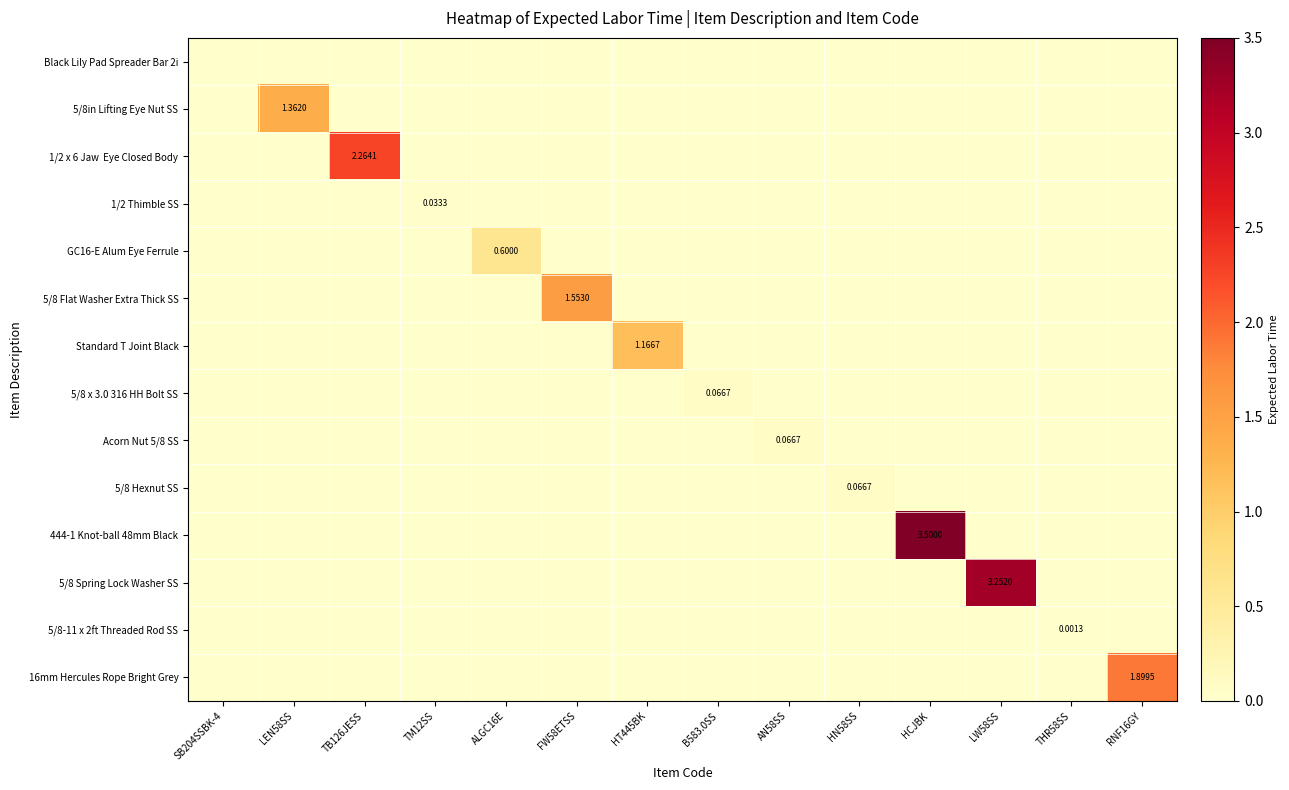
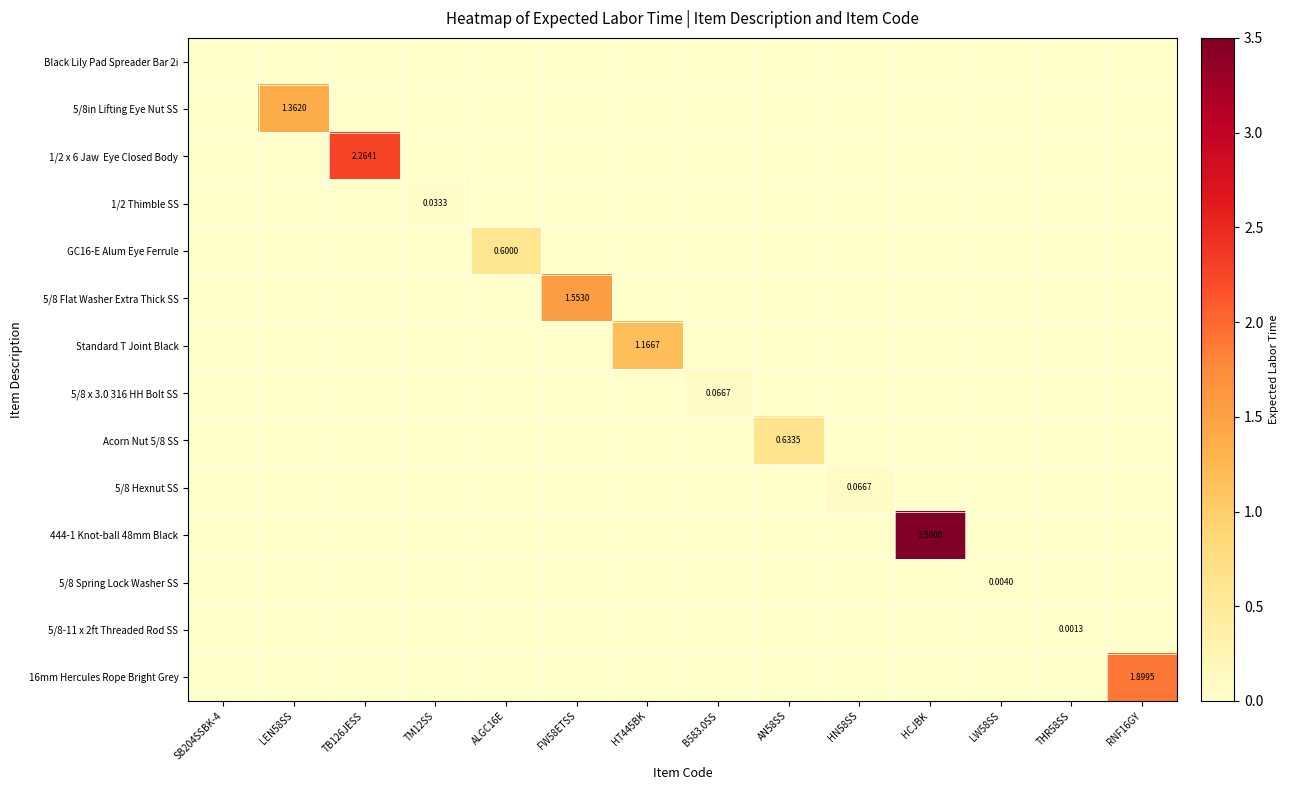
  {
    "5/8in Lifting Eye Nut SS": {
      "LEN58SS": 1.3620
    },
    "1/2 x 6 Jaw Eye Closed Body": {
      "TB126JESS": 2.2641
    },
    "1/2 Thimble SS": {
      "TM12SS": 0.0333
    },
    "GC16-E Alum Eye Ferrule": {
      "ALGC16E": 0.6000
    },
    "5/8 Flat Washer Extra Thick SS": {
      "FW58ETSS": 1.5530
    },
    "Standard T Joint Black": {
      "HT445BK": 1.1667
    },
    "5/8 x 3.0 316 HH Bolt SS": {
      "B583.0SS": 0.0667
    },
    "Acorn Nut 5/8 SS": {
-     "AN58SS": 0.0667
+     "AN58SS": 0.6335
    },
    "5/8 Hexnut SS": {
      "HN58SS": 0.0667
    },
    "444-1 Knot-ball 48mm Black": {
      "HCJBK": 3.5000
    },
    "5/8 Spring Lock Washer SS": {
-     "LW58SS": 3.2520
+     "LW58SS": 0.0040
    },
    "5/8-11 x 2ft Threaded Rod SS": {
      "THR58SS": 0.0013
    },
    "16mm Hercules Rope Bright Grey": {
      "RNF16GY": 1.8995
    }
  }
